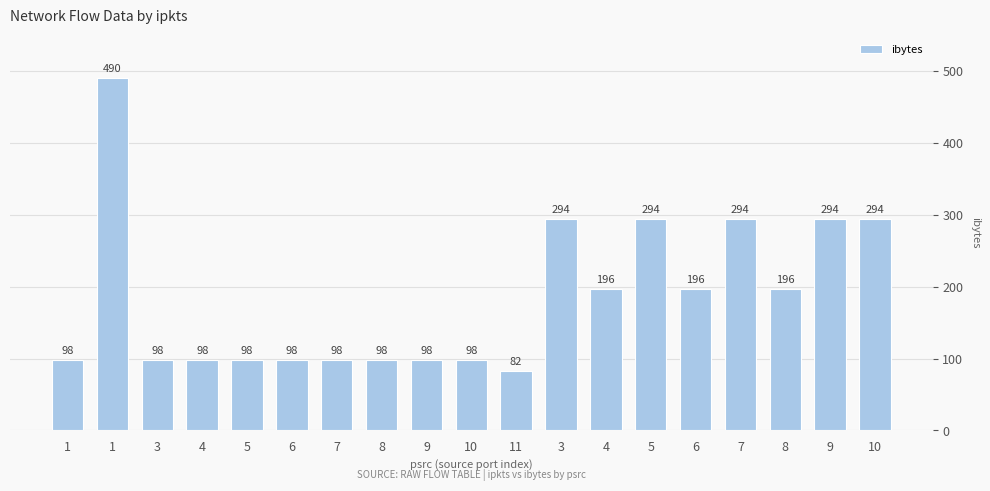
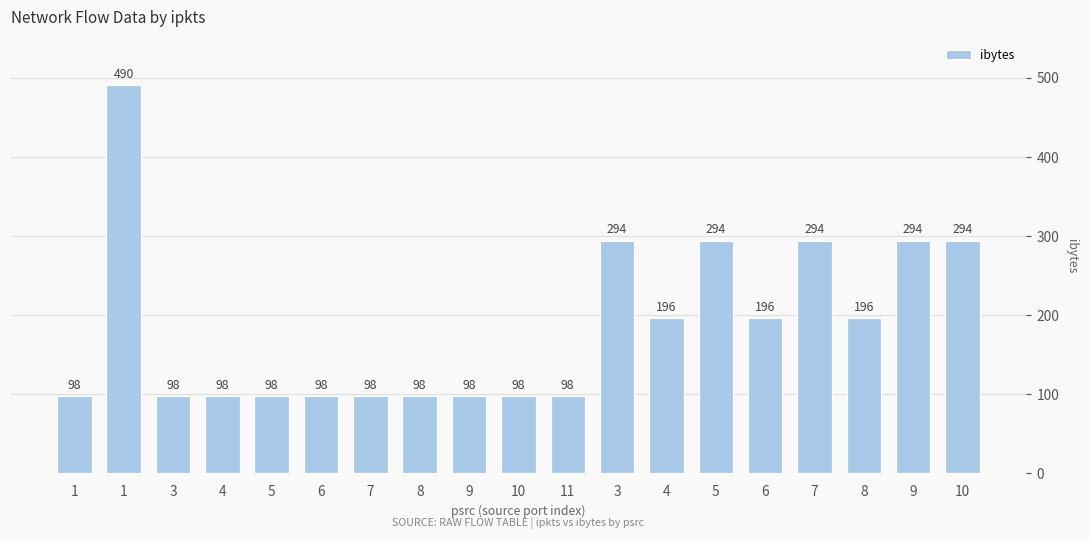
  {
-   "11": 82
+   "11": 98
  }
